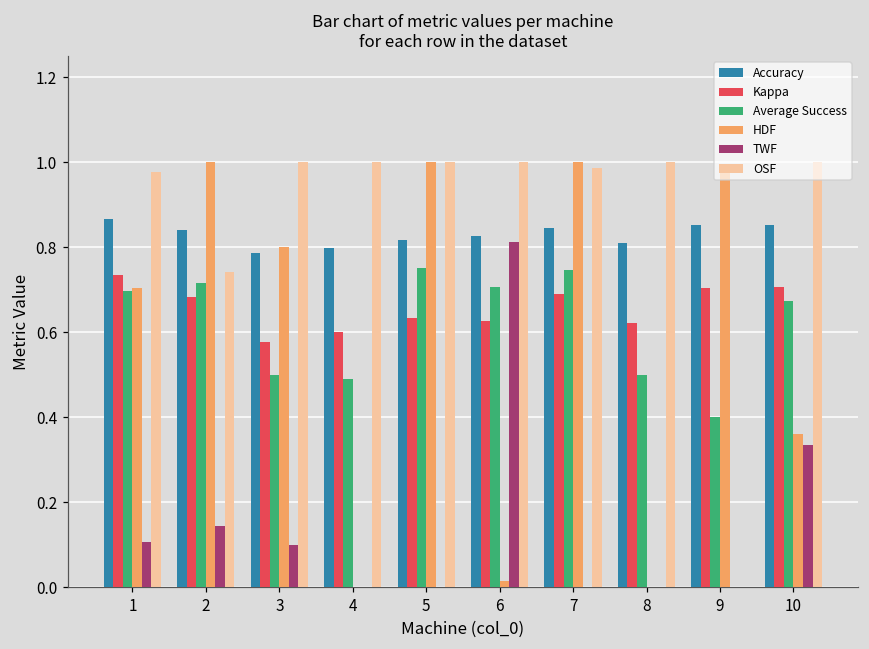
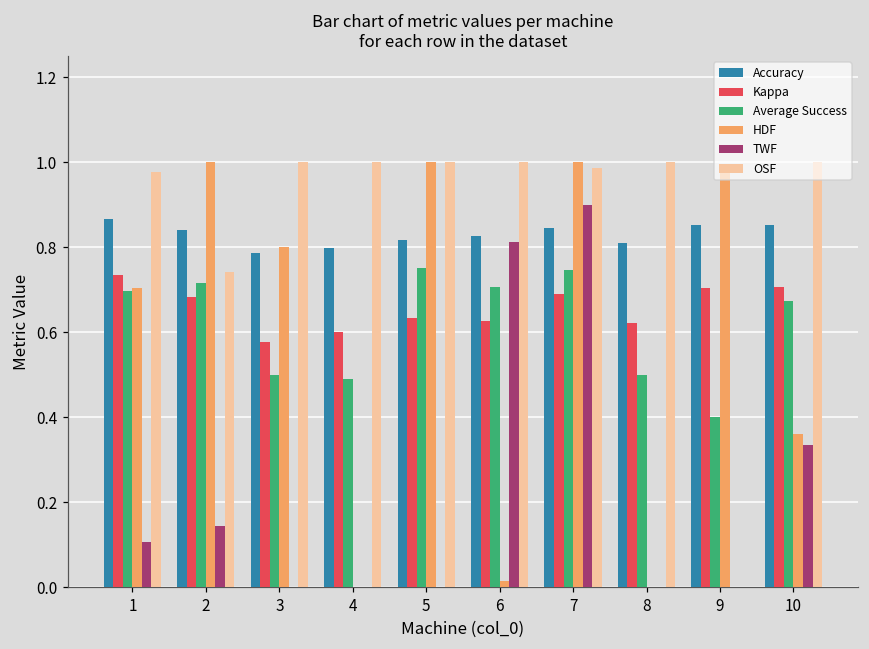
  {
    "Accuracy": {
      "1": 0.87,
      "2": 0.84,
      "3": 0.79,
      "4": 0.8,
      "5": 0.82,
      "6": 0.83,
      "7": 0.84,
      "8": 0.81,
      "9": 0.85,
      "10": 0.85
    },
    "Kappa": {
      "1": 0.73,
      "2": 0.68,
      "3": 0.58,
      "4": 0.6,
      "5": 0.63,
      "6": 0.63,
      "7": 0.69,
      "8": 0.62,
      "9": 0.7,
      "10": 0.71
    },
    "Average Success": {
      "1": 0.7,
      "2": 0.72,
      "3": 0.5,
      "4": 0.49,
      "5": 0.75,
      "6": 0.71,
      "7": 0.75,
      "8": 0.5,
      "9": 0.4,
      "10": 0.67
    },
    "HDF": {
      "1": 0.7,
      "2": 1.0,
      "3": 0.8,
      "4": 0.0,
      "5": 1.0,
      "6": 0.01,
      "7": 1.0,
      "8": 0.0,
      "10": 0.36
    },
    "TWF": {
      "1": 0.1,
      "2": 0.14,
-     "3": 0.1,
+     "3": 0.0,
      "4": 0.0,
      "5": 0.0,
      "6": 0.81,
-     "7": 0.0,
+     "7": 0.9,
      "8": 0.0,
      "9": 0.0,
      "10": 0.33
    },
    "OSF": {
      "1": 0.98,
      "2": 0.74,
      "3": 1.0,
      "4": 1.0,
      "5": 1.0,
      "6": 1.0,
      "7": 0.99,
      "8": 1.0,
      "9": 0.0
    }
  }
